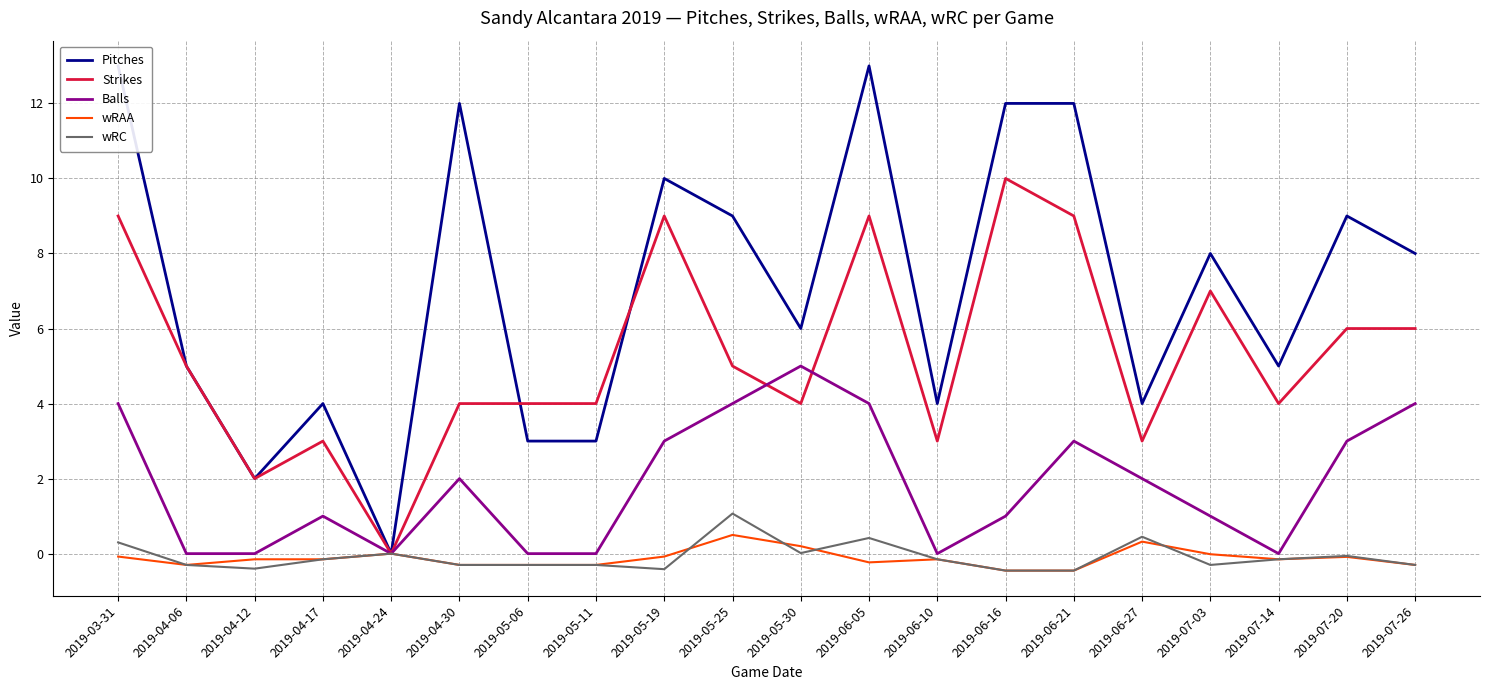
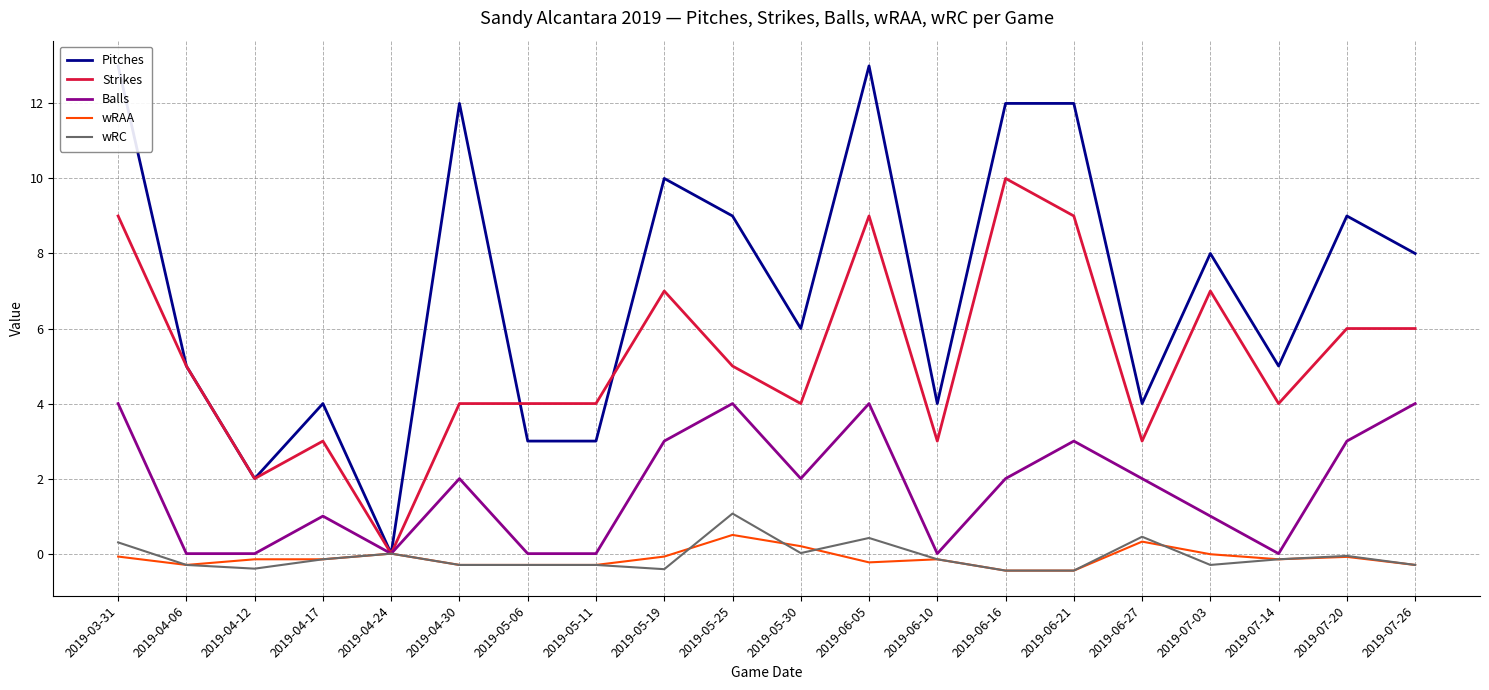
  {
    "Pitches": {
      "2019-04-17": 4,
      "2019-04-30": 12,
      "2019-05-06": 3,
      "2019-05-11": 3,
      "2019-05-19": 10,
      "2019-05-25": 9,
      "2019-05-30": 6,
      "2019-06-05": 13,
      "2019-06-10": 4,
      "2019-06-16": 12,
      "2019-06-21": 12,
      "2019-06-27": 4,
      "2019-07-03": 8,
      "2019-07-14": 5,
      "2019-07-20": 9,
      "2019-07-26": 8
    },
    "Strikes": {
      "2019-03-31": 9,
      "2019-04-17": 3,
      "2019-04-30": 4,
      "2019-05-06": 4,
      "2019-05-11": 4,
-     "2019-05-19": 9,
+     "2019-05-19": 7,
      "2019-05-25": 5,
      "2019-05-30": 4,
      "2019-06-05": 9,
      "2019-06-10": 3,
      "2019-06-16": 10,
      "2019-06-21": 9,
      "2019-06-27": 3,
      "2019-07-03": 7,
      "2019-07-14": 4,
      "2019-07-20": 6,
      "2019-07-26": 6
    },
    "Balls": {
      "2019-03-31": 4,
      "2019-04-06": 0,
      "2019-04-12": 0,
      "2019-04-17": 1,
      "2019-04-30": 2,
      "2019-05-06": 0,
      "2019-05-11": 0,
      "2019-05-19": 3,
      "2019-05-25": 4,
-     "2019-05-30": 5,
+     "2019-05-30": 2,
      "2019-06-05": 4,
      "2019-06-10": 0,
-     "2019-06-16": 1,
+     "2019-06-16": 2,
      "2019-06-21": 3,
      "2019-06-27": 2,
      "2019-07-03": 1,
      "2019-07-14": 0,
      "2019-07-20": 3,
      "2019-07-26": 4
    },
    "wRAA": {
      "2019-03-31": -0.1,
      "2019-04-12": -0.2,
      "2019-05-19": -0.1,
      "2019-05-25": 0.5,
      "2019-05-30": 0.2,
      "2019-06-05": -0.2,
      "2019-06-27": 0.3,
      "2019-07-03": 0
    },
    "wRC": {
      "2019-03-31": 0.3,
      "2019-04-12": -0.4,
      "2019-05-19": -0.4,
      "2019-05-25": 1.1,
      "2019-05-30": 0,
      "2019-06-05": 0.4,
      "2019-06-27": 0.5,
      "2019-07-03": -0.3
    }
  }
